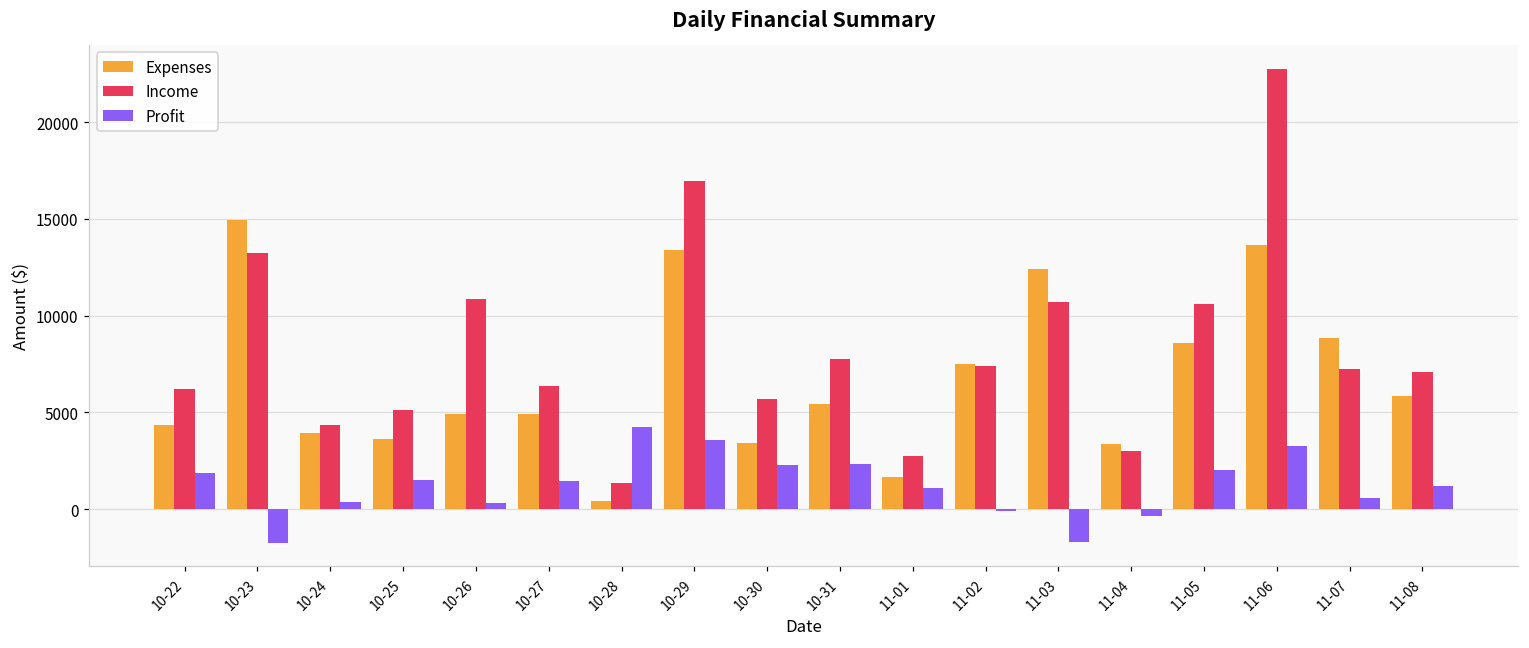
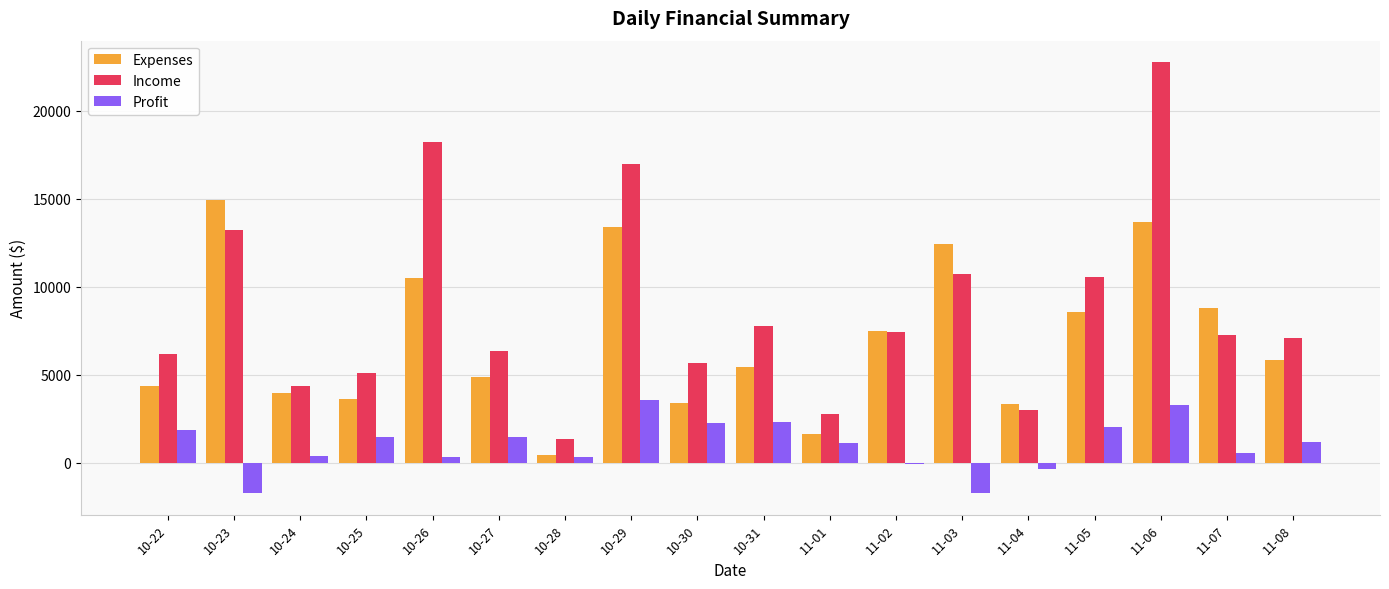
  {
    "Expenses": {
      "10-22": 4300,
      "10-23": 14900,
      "10-24": 4000,
      "10-25": 3600,
-     "10-26": 4900,
+     "10-26": 10500,
      "10-27": 4900,
      "10-28": 400,
      "10-29": 13400,
      "10-30": 3400,
      "10-31": 5400,
      "11-01": 1700,
      "11-02": 7500,
      "11-03": 12400,
      "11-04": 3400,
      "11-05": 8600,
      "11-06": 13700,
      "11-07": 8800,
      "11-08": 5900
    },
    "Income": {
      "10-22": 6200,
      "10-23": 13200,
      "10-24": 4400,
      "10-25": 5100,
-     "10-26": 10800,
+     "10-26": 18200,
      "10-27": 6400,
      "10-28": 1400,
      "10-29": 17000,
      "10-30": 5700,
      "10-31": 7800,
      "11-01": 2800,
      "11-02": 7400,
      "11-03": 10700,
      "11-04": 3000,
      "11-05": 10600,
      "11-06": 22800,
      "11-07": 7300,
      "11-08": 7100
    },
    "Profit": {
      "10-22": 1900,
      "10-23": -1700,
      "10-24": 400,
      "10-25": 1500,
      "10-26": 300,
      "10-27": 1500,
-     "10-28": 4300,
+     "10-28": 300,
      "10-29": 3600,
      "10-30": 2300,
      "10-31": 2300,
      "11-01": 1100,
      "11-03": -1700,
      "11-04": -400,
      "11-05": 2000,
      "11-06": 3300,
      "11-07": 600,
      "11-08": 1200
    }
  }
